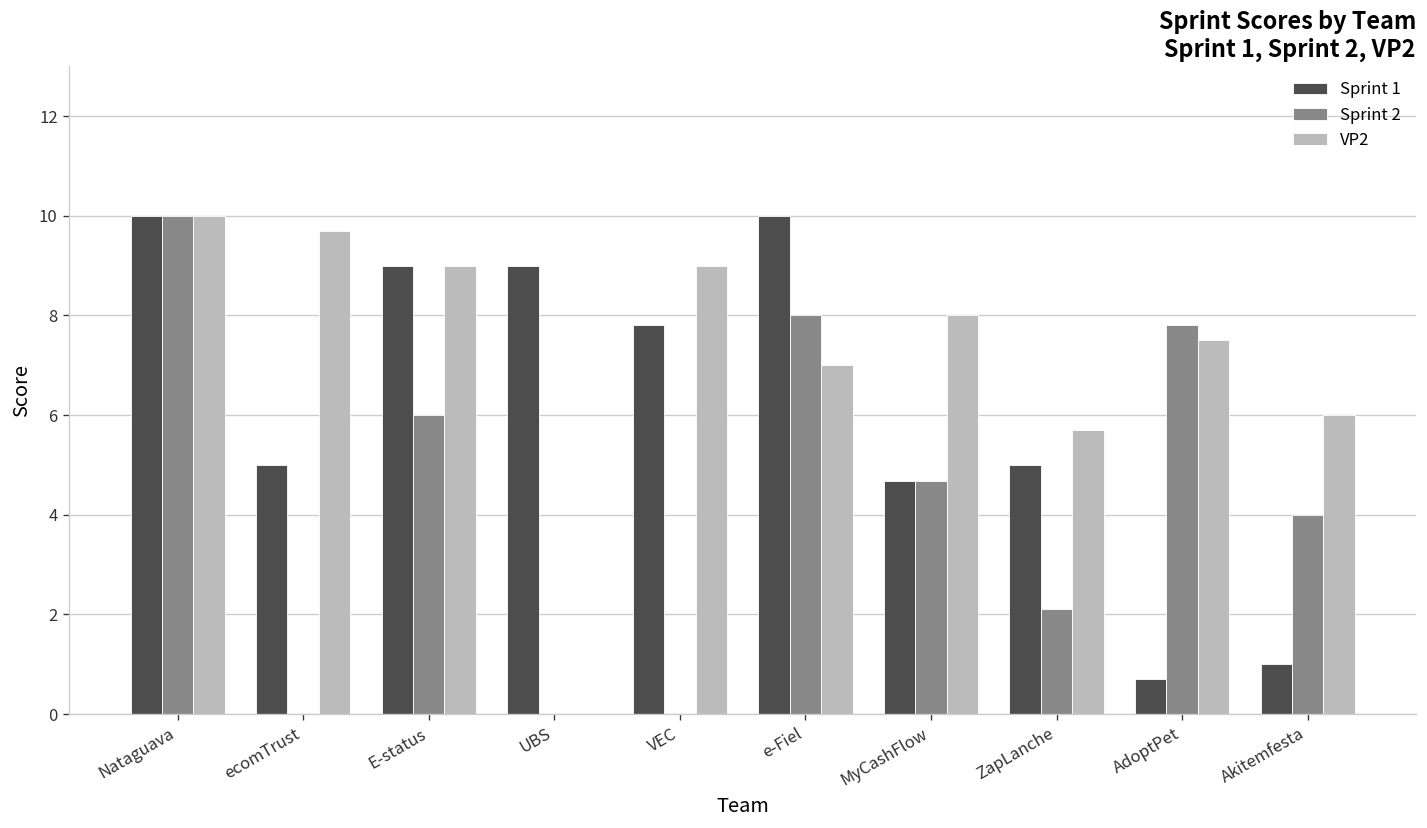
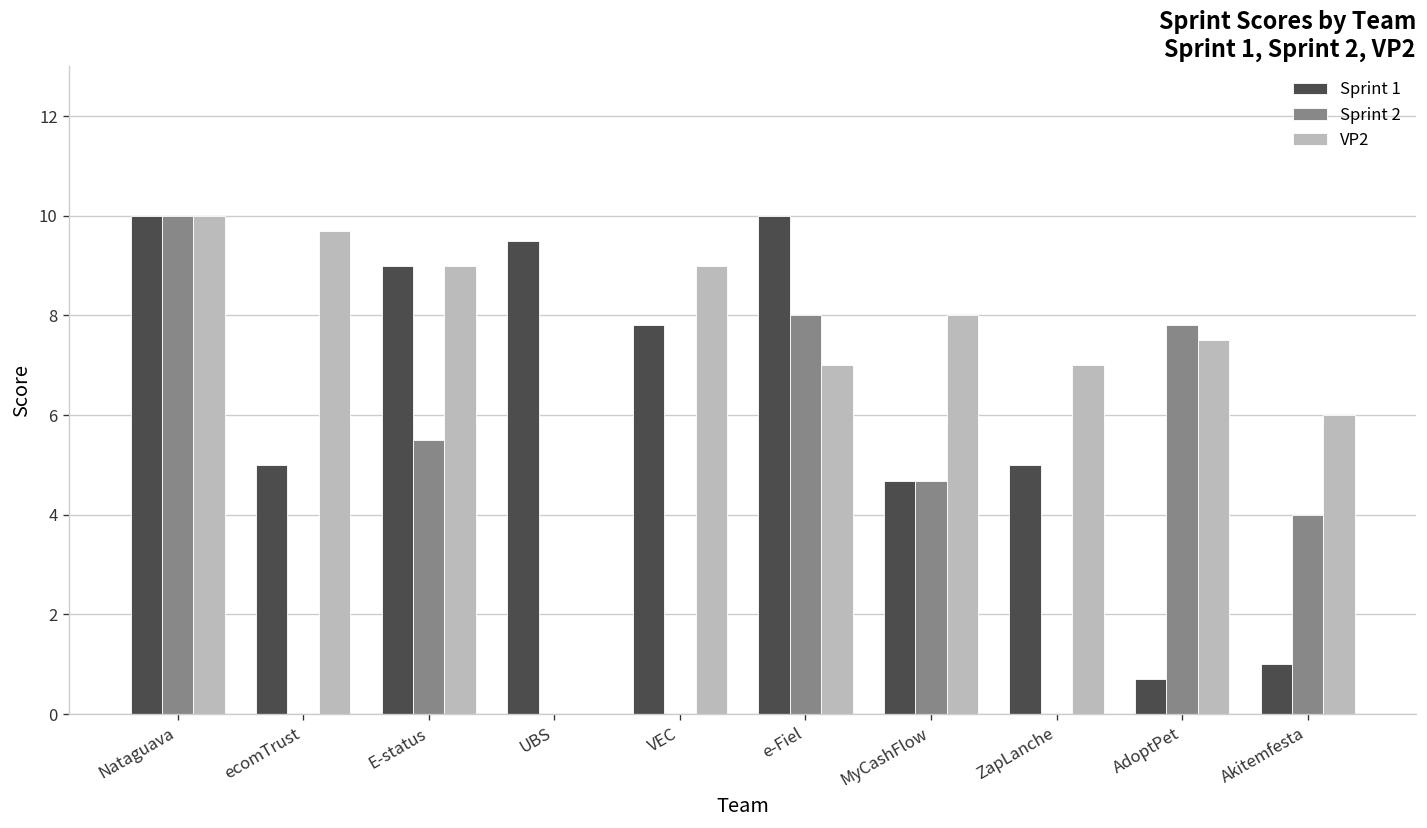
  {
    "Sprint 1": {
      "Nataguava": 10.0,
      "ecomTrust": 5.0,
      "E-status": 9.0,
-     "UBS": 9.0,
+     "UBS": 9.5,
      "VEC": 7.8,
      "e-Fiel": 10.0,
      "MyCashFlow": 4.7,
      "ZapLanche": 5.0,
      "AdoptPet": 0.7,
      "Akitemfesta": 1.0
    },
    "Sprint 2": {
      "Nataguava": 10.0,
      "ecomTrust": 0.0,
-     "E-status": 6.0,
+     "E-status": 5.5,
      "UBS": 0.0,
      "VEC": 0.0,
      "e-Fiel": 8.0,
      "MyCashFlow": 4.7,
-     "ZapLanche": 2.1,
+     "ZapLanche": 0.0,
      "AdoptPet": 7.8,
      "Akitemfesta": 4.0
    },
    "VP2": {
      "Nataguava": 10.0,
      "ecomTrust": 9.7,
      "E-status": 9.0,
      "UBS": 0.0,
      "VEC": 9.0,
      "e-Fiel": 7.0,
      "MyCashFlow": 8.0,
-     "ZapLanche": 5.7,
+     "ZapLanche": 7.0,
      "AdoptPet": 7.5,
      "Akitemfesta": 6.0
    }
  }
